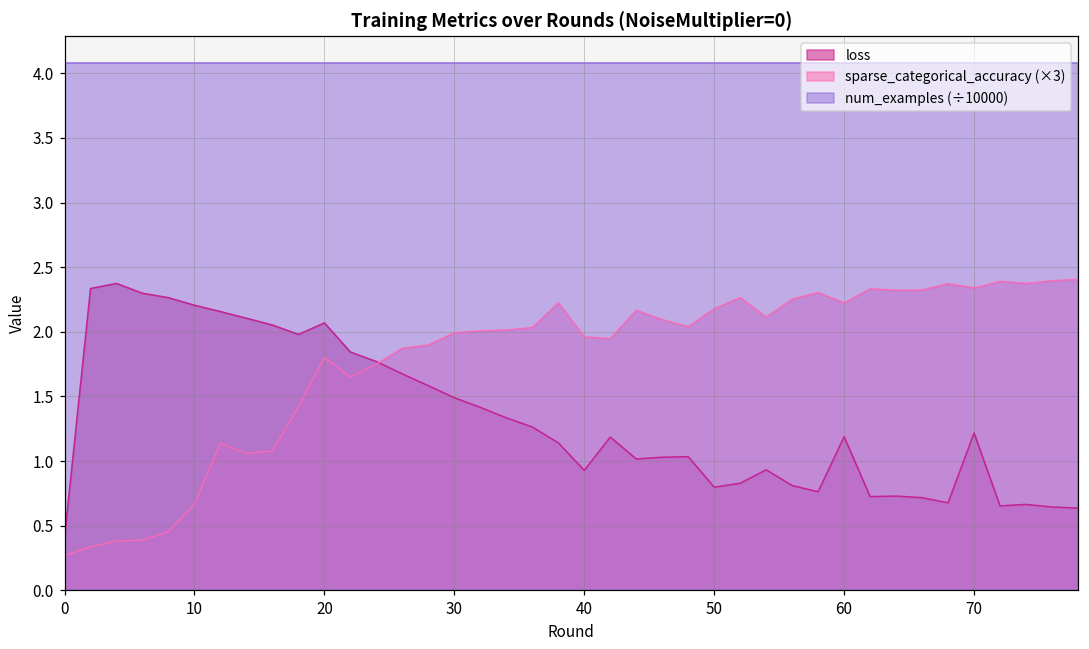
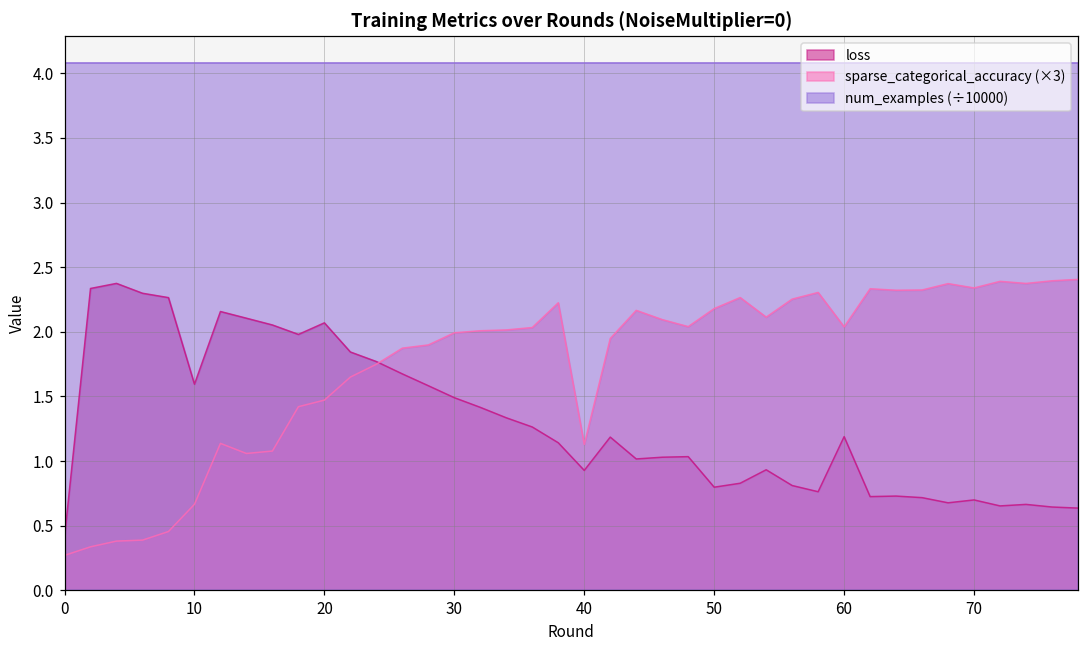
  {
    "loss": {
      "0": 0.41,
-     "10": 2.21,
+     "10": 1.59,
      "20": 2.07,
      "30": 1.49,
      "40": 0.93,
      "50": 0.80,
      "60": 1.19,
-     "70": 1.22
+     "70": 0.70
    },
    "sparse_categorical_accuracy (×3)": {
      "0": 0.27,
      "10": 0.67,
-     "20": 1.80,
+     "20": 1.47,
      "30": 1.99,
-     "40": 1.96,
+     "40": 1.13,
      "50": 2.18,
-     "60": 2.22,
+     "60": 2.04,
      "70": 2.34
    },
    "num_examples (÷10000)": {
      "0": 4.08,
      "10": 4.08,
      "20": 4.08,
      "30": 4.08,
      "40": 4.08,
      "50": 4.08
    }
  }
